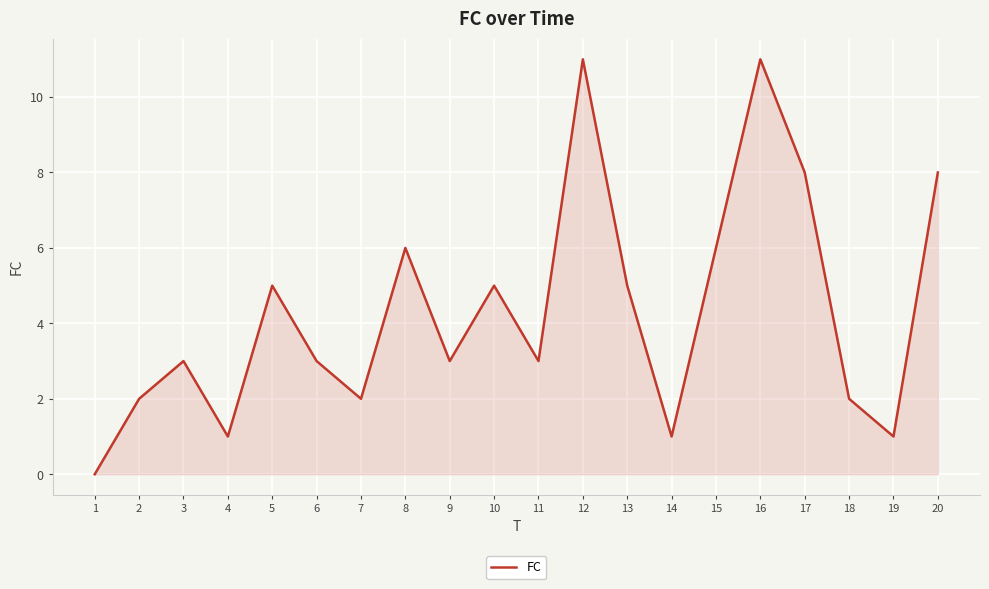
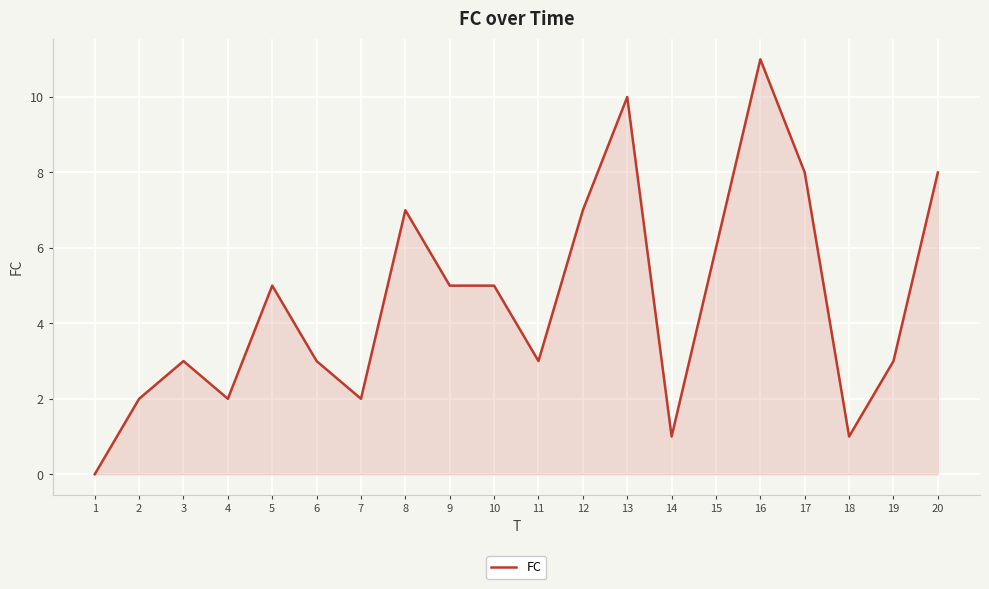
  {
    "1": 0,
    "2": 2,
    "3": 3,
-   "4": 1,
+   "4": 2,
    "5": 5,
    "6": 3,
    "7": 2,
-   "8": 6,
-   "9": 3,
+   "8": 7,
+   "9": 5,
    "10": 5,
    "11": 3,
-   "12": 11,
-   "13": 5,
+   "12": 7,
+   "13": 10,
    "14": 1,
    "15": 6,
    "16": 11,
    "17": 8,
-   "18": 2,
-   "19": 1,
+   "18": 1,
+   "19": 3,
    "20": 8
  }
